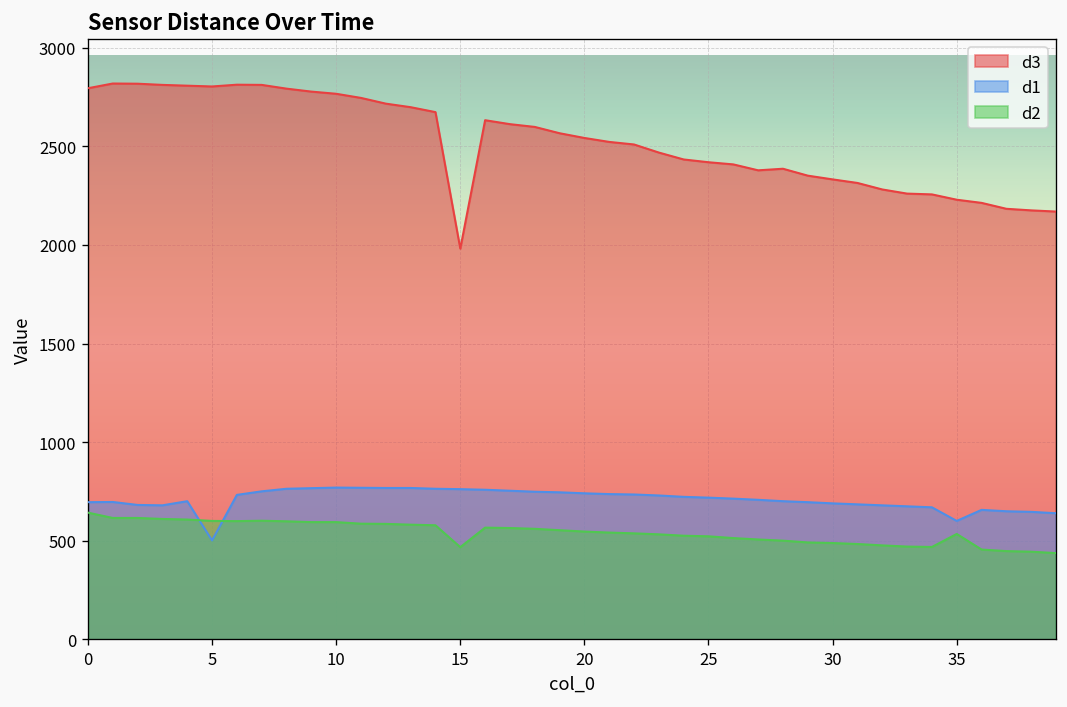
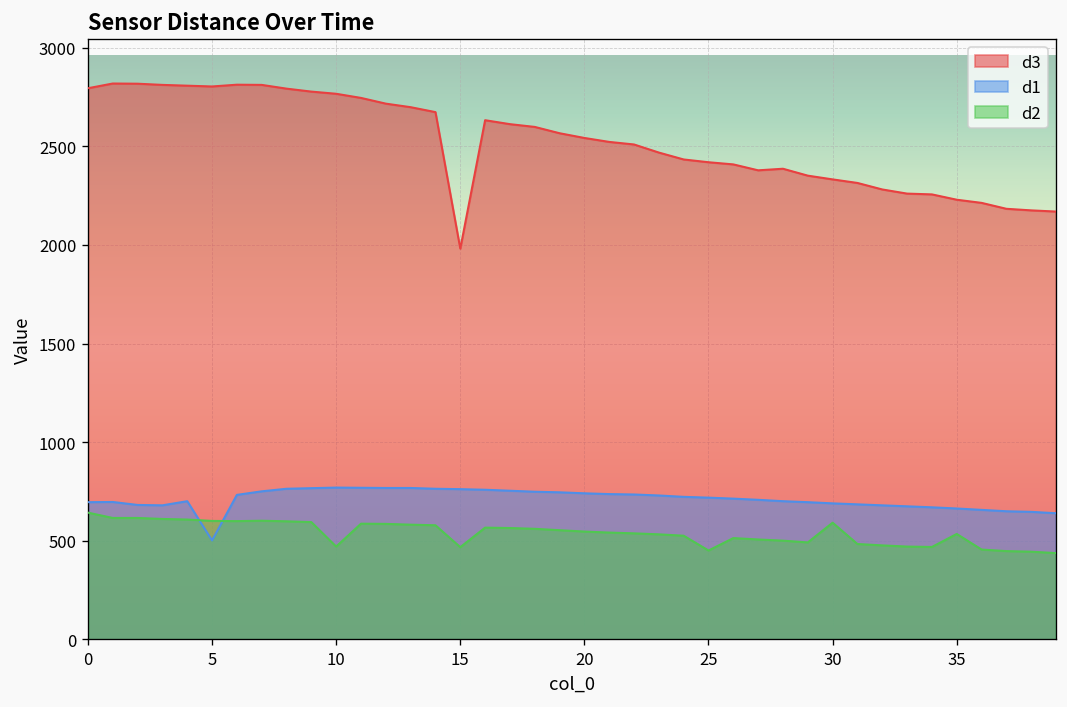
  {
    "d3": {
      "0": 2790,
      "5": 2800,
      "10": 2770,
      "15": 1980,
      "20": 2540,
      "25": 2420,
      "30": 2330,
      "35": 2230
    },
    "d1": {
      "0": 700,
      "5": 500,
      "10": 770,
      "15": 760,
      "20": 740,
      "25": 720,
      "30": 690,
-     "35": 600
+     "35": 660
    },
    "d2": {
      "0": 640,
      "5": 600,
-     "10": 600,
+     "10": 470,
      "15": 470,
      "20": 550,
-     "25": 520,
-     "30": 490,
+     "25": 450,
+     "30": 590,
      "35": 540
    }
  }
